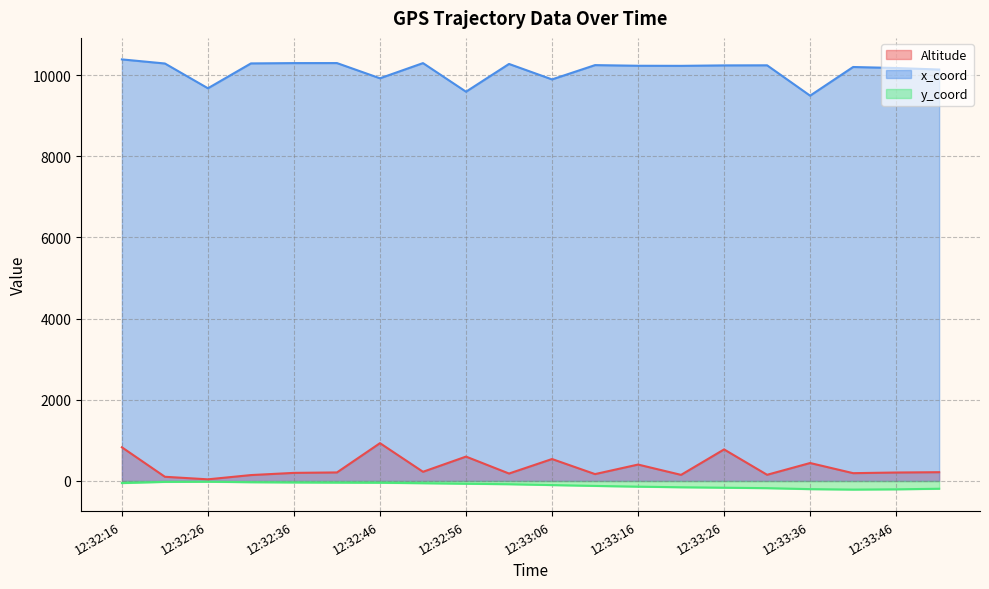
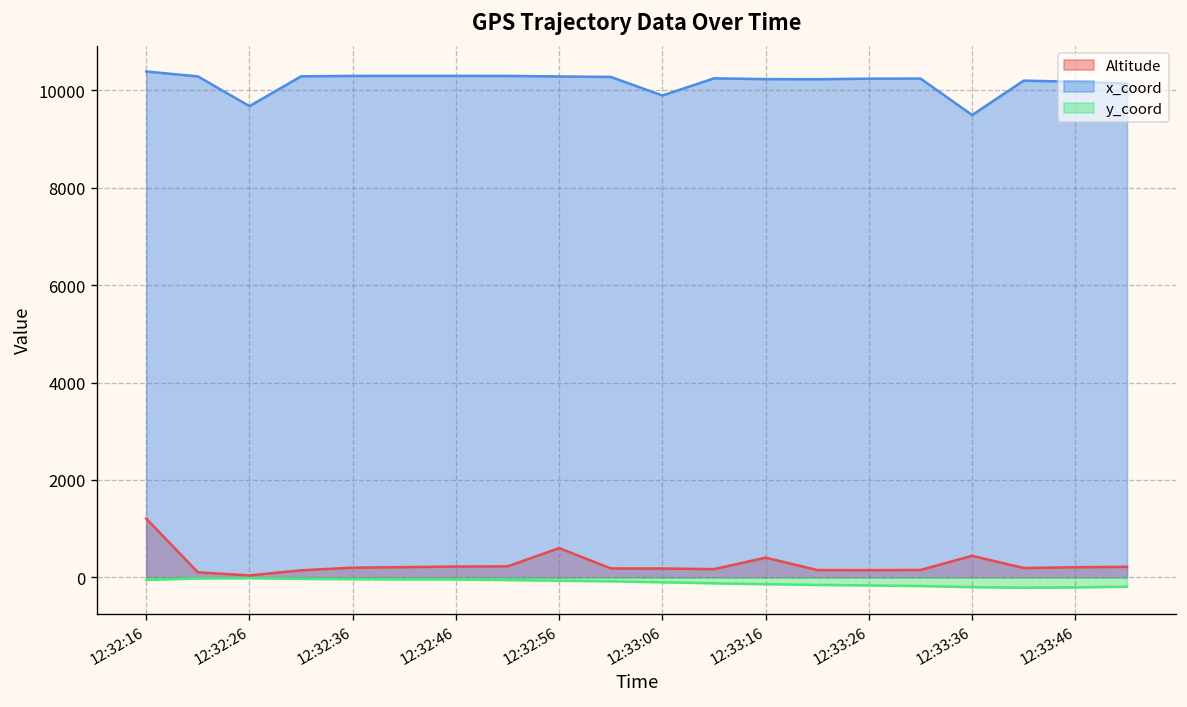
  {
    "Altitude": {
-     "12:32:16": 800,
+     "12:32:16": 1200,
      "12:32:36": 200,
-     "12:32:46": 900,
+     "12:32:46": 200,
      "12:32:56": 600,
-     "12:33:06": 500,
+     "12:33:06": 200,
      "12:33:16": 400,
-     "12:33:26": 800,
+     "12:33:26": 100,
      "12:33:36": 400,
      "12:33:46": 200
    },
    "x_coord": {
      "12:32:16": 10400,
      "12:32:26": 9700,
      "12:32:36": 10300,
-     "12:32:46": 9900,
-     "12:32:56": 9600,
+     "12:32:46": 10300,
+     "12:32:56": 10300,
      "12:33:06": 9900,
      "12:33:16": 10200,
      "12:33:26": 10200,
      "12:33:36": 9500
    }
  }
